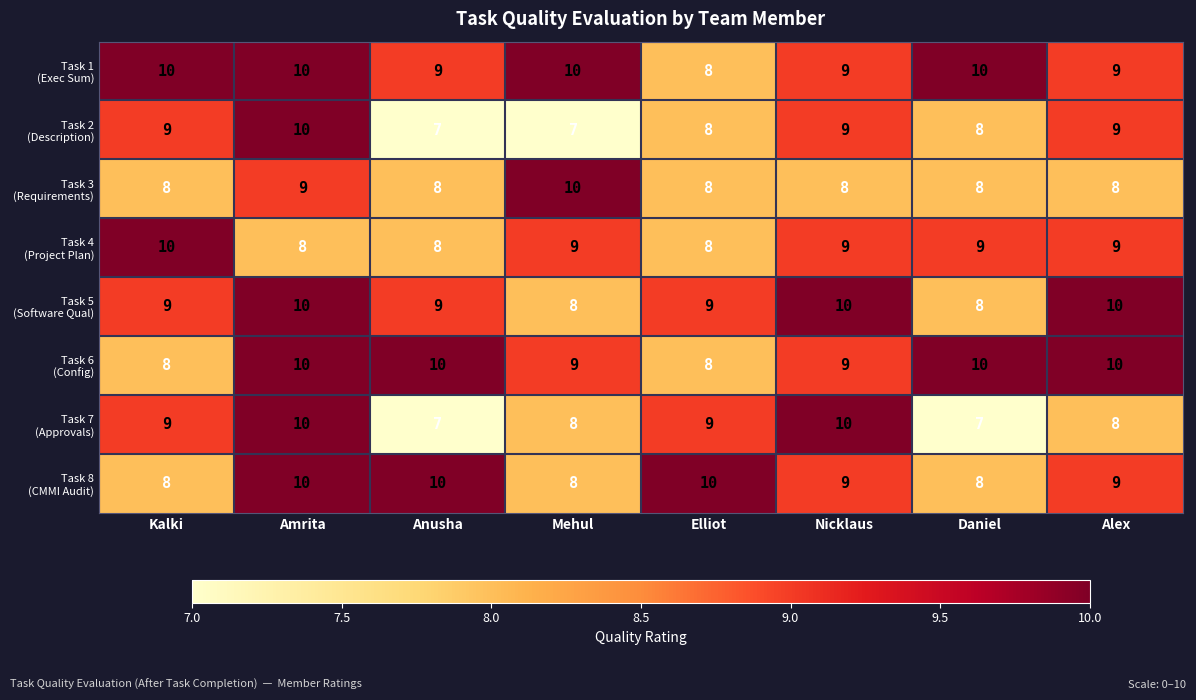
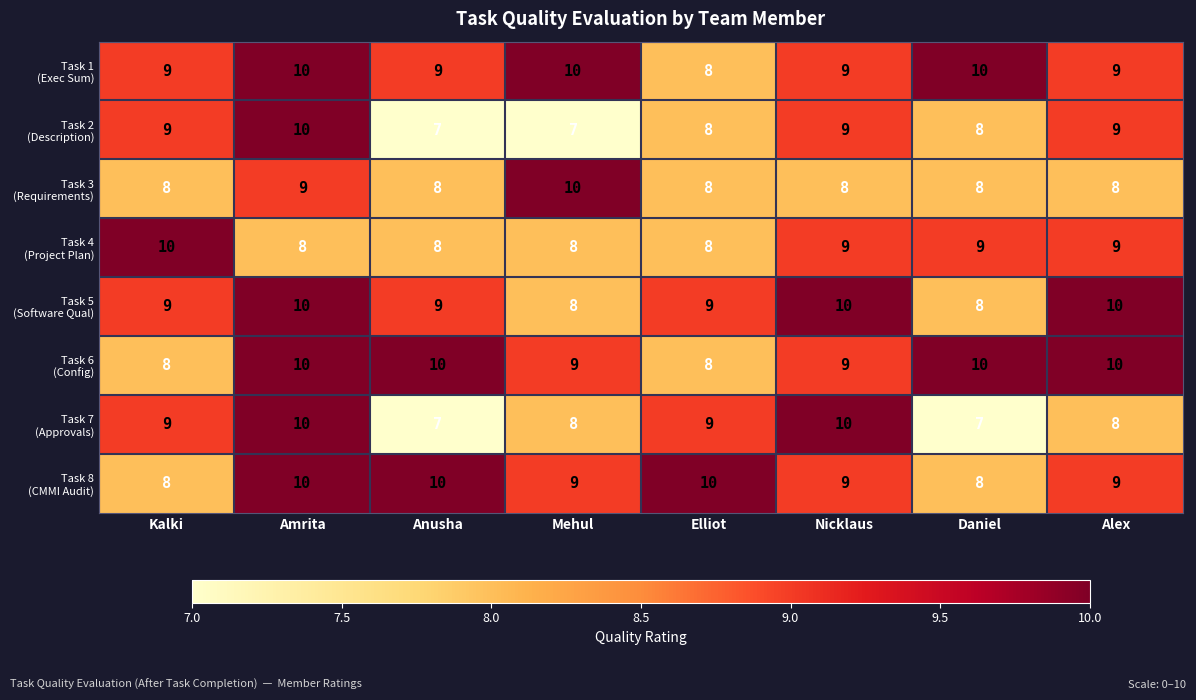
  {
    "Task 1 (Exec Sum)": {
-     "Kalki": 10,
+     "Kalki": 9,
      "Amrita": 10,
      "Anusha": 9,
      "Mehul": 10,
      "Elliot": 8,
      "Nicklaus": 9,
      "Daniel": 10,
      "Alex": 9
    },
    "Task 2 (Description)": {
      "Kalki": 9,
      "Amrita": 10,
      "Anusha": 7,
      "Mehul": 7,
      "Elliot": 8,
      "Nicklaus": 9,
      "Daniel": 8,
      "Alex": 9
    },
    "Task 3 (Requirements)": {
      "Kalki": 8,
      "Amrita": 9,
      "Anusha": 8,
      "Mehul": 10,
      "Elliot": 8,
      "Nicklaus": 8,
      "Daniel": 8,
      "Alex": 8
    },
    "Task 4 (Project Plan)": {
      "Kalki": 10,
      "Amrita": 8,
      "Anusha": 8,
-     "Mehul": 9,
+     "Mehul": 8,
      "Elliot": 8,
      "Nicklaus": 9,
      "Daniel": 9,
      "Alex": 9
    },
    "Task 5 (Software Qual)": {
      "Kalki": 9,
      "Amrita": 10,
      "Anusha": 9,
      "Mehul": 8,
      "Elliot": 9,
      "Nicklaus": 10,
      "Daniel": 8,
      "Alex": 10
    },
    "Task 6 (Config)": {
      "Kalki": 8,
      "Amrita": 10,
      "Anusha": 10,
      "Mehul": 9,
      "Elliot": 8,
      "Nicklaus": 9,
      "Daniel": 10,
      "Alex": 10
    },
    "Task 7 (Approvals)": {
      "Kalki": 9,
      "Amrita": 10,
      "Anusha": 7,
      "Mehul": 8,
      "Elliot": 9,
      "Nicklaus": 10,
      "Daniel": 7,
      "Alex": 8
    },
    "Task 8 (CMMI Audit)": {
      "Kalki": 8,
      "Amrita": 10,
      "Anusha": 10,
-     "Mehul": 8,
+     "Mehul": 9,
      "Elliot": 10,
      "Nicklaus": 9,
      "Daniel": 8,
      "Alex": 9
    }
  }
